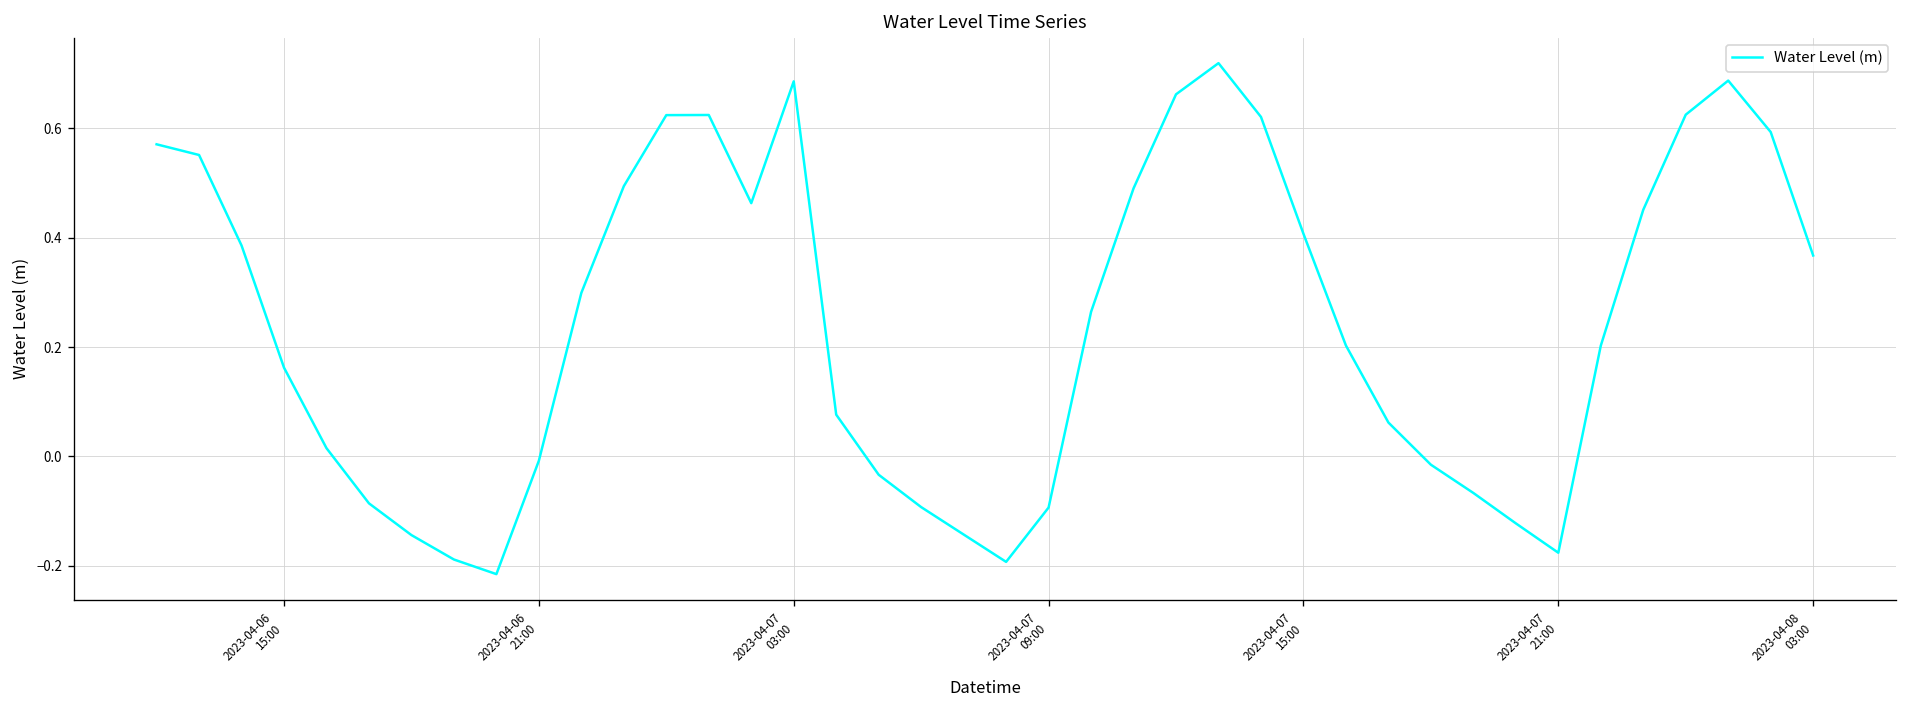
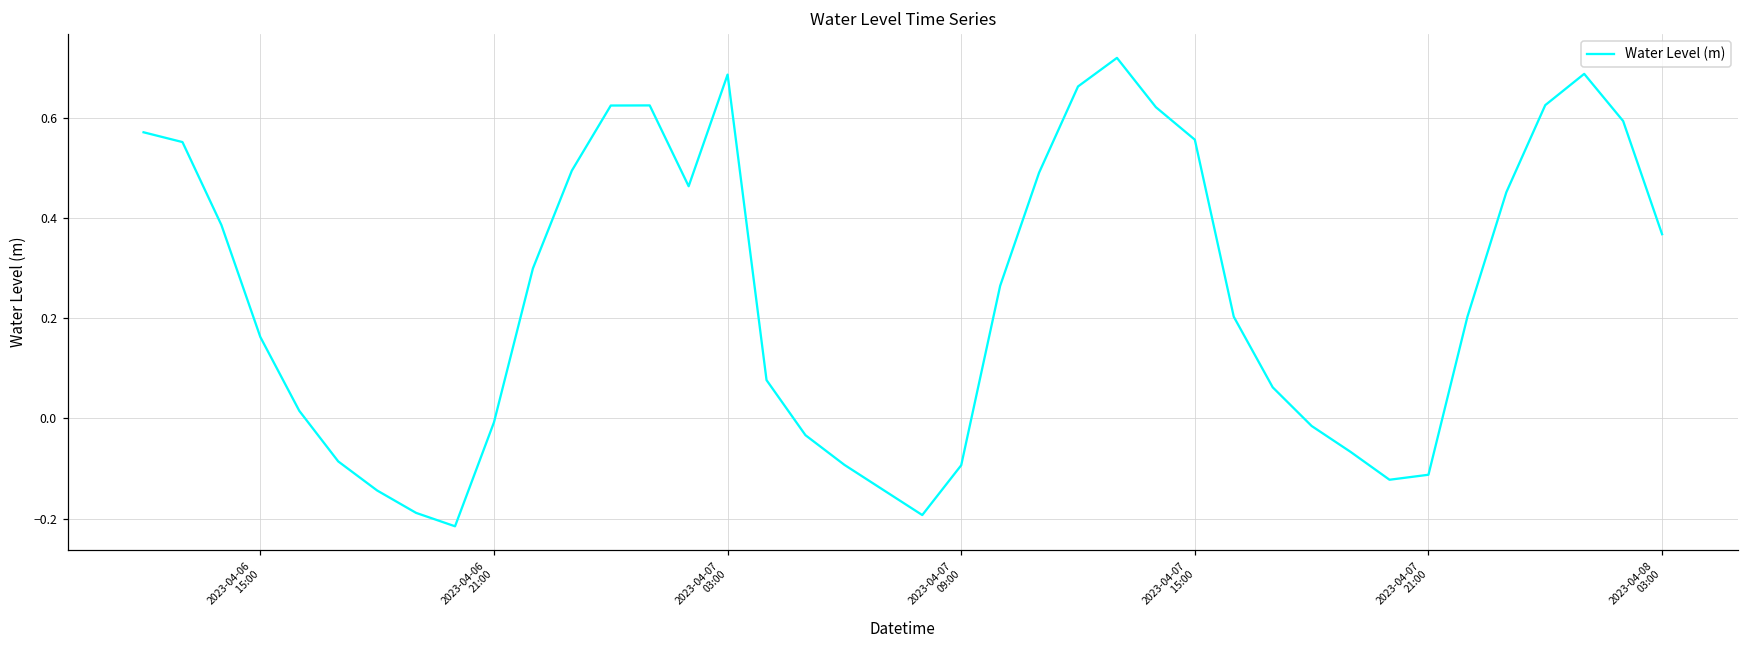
  {
    "2023-04-06 15:00": 0.16,
    "2023-04-06 21:00": -0.01,
    "2023-04-07 03:00": 0.69,
    "2023-04-07 09:00": -0.09,
-   "2023-04-07 15:00": 0.41,
-   "2023-04-07 21:00": -0.18,
+   "2023-04-07 15:00": 0.56,
+   "2023-04-07 21:00": -0.11,
    "2023-04-08 03:00": 0.37
  }
